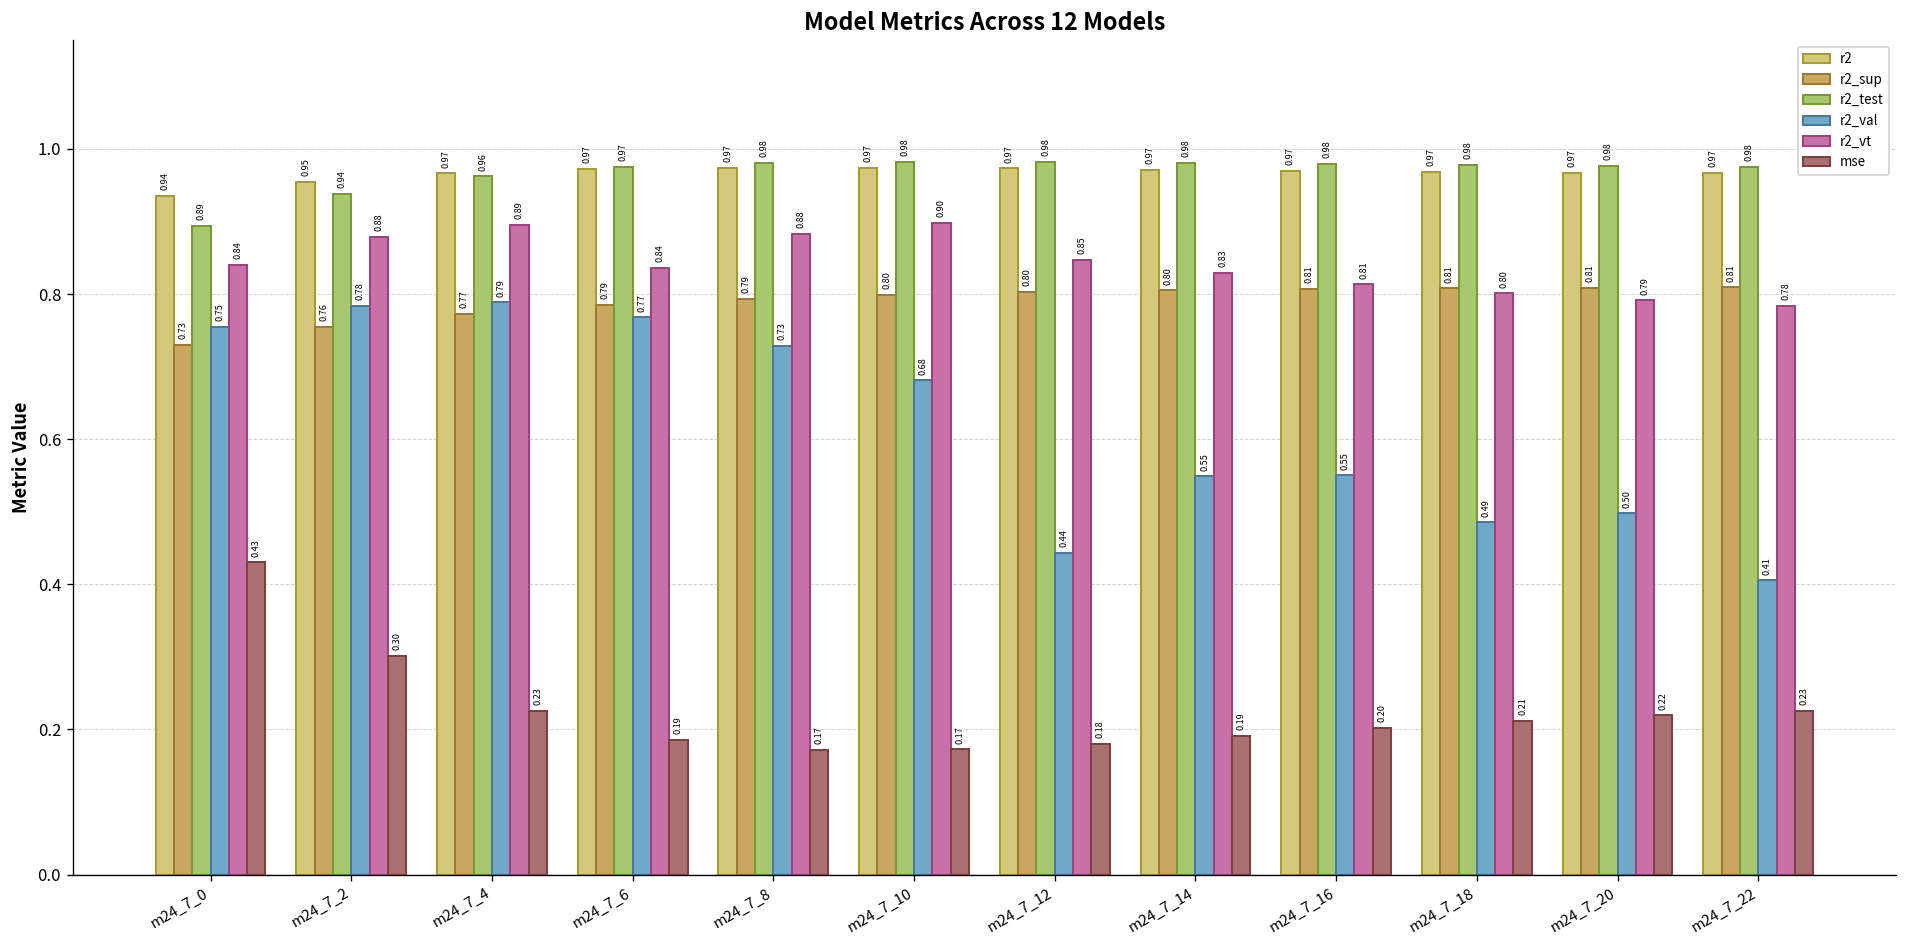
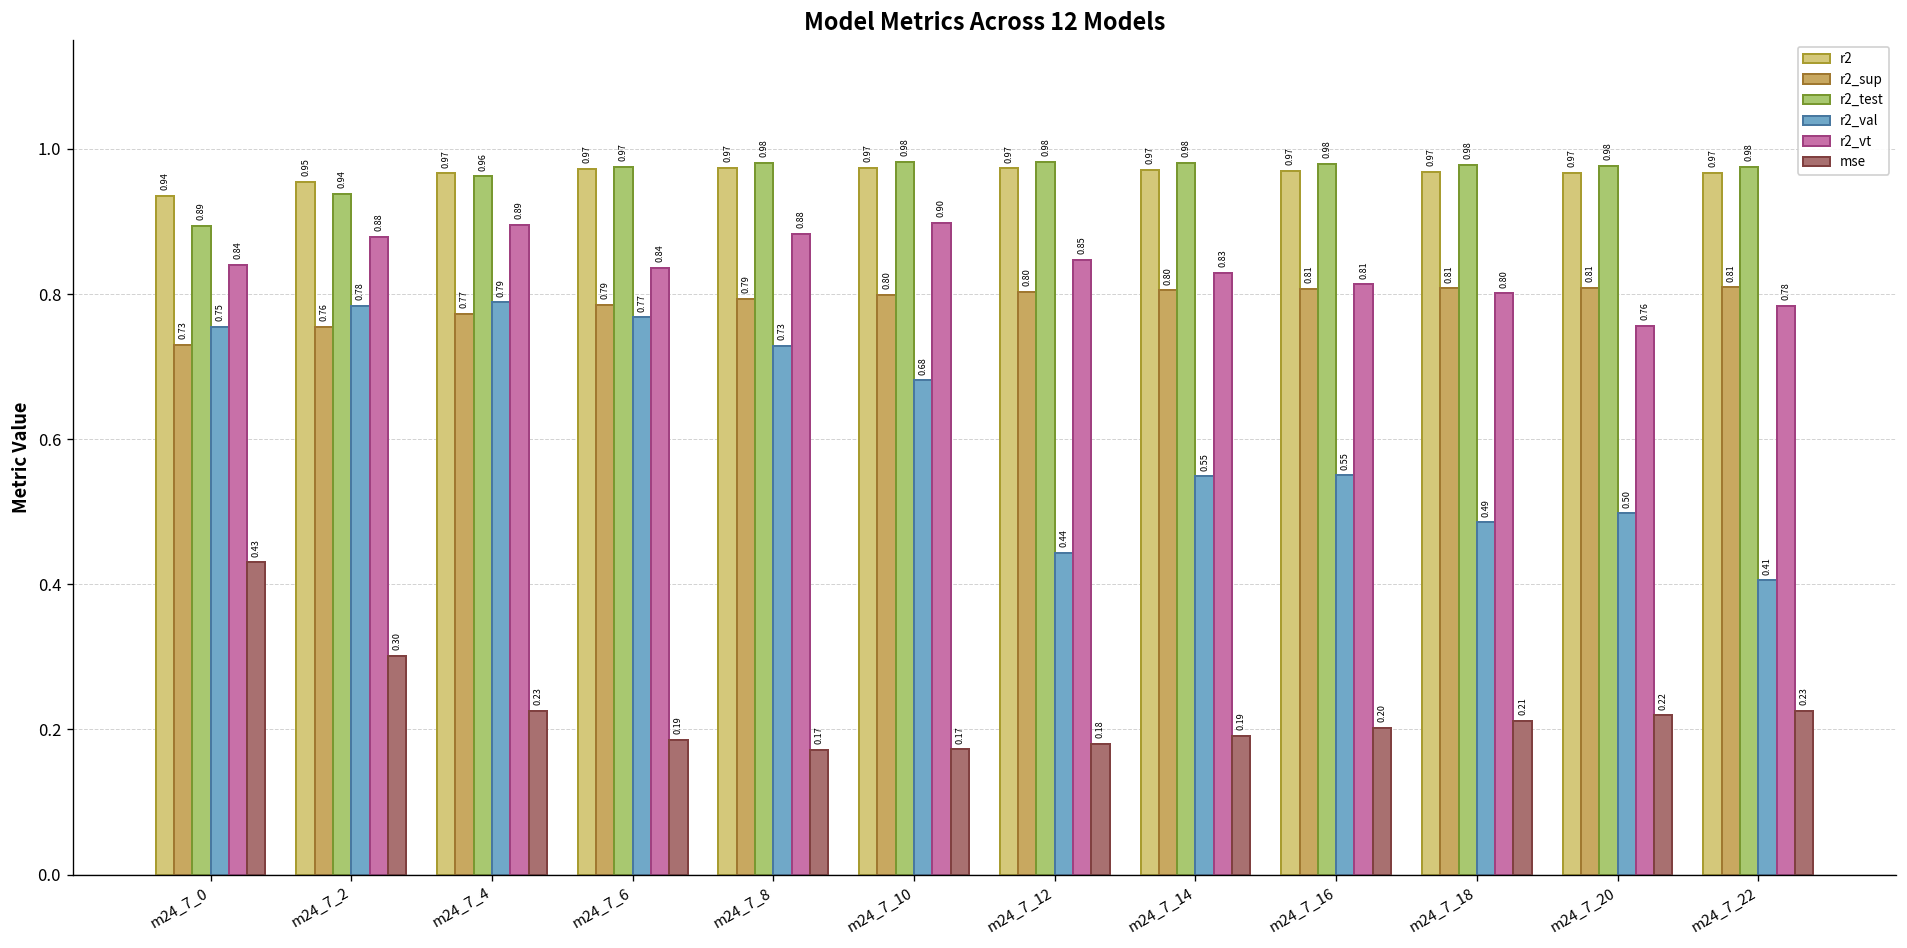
  {
    "r2_val": {
      "m24_7_0": 0.75,
      "m24_7_2": 0.78,
      "m24_7_4": 0.79,
      "m24_7_6": 0.77,
      "m24_7_8": 0.73,
      "m24_7_10": 0.68,
      "m24_7_12": 0.44,
      "m24_7_14": 0.55,
      "m24_7_16": 0.55,
      "m24_7_18": 0.49,
      "m24_7_20": 0.50,
      "m24_7_22": 0.41
    },
    "r2_vt": {
      "m24_7_0": 0.84,
      "m24_7_2": 0.88,
      "m24_7_4": 0.89,
      "m24_7_6": 0.84,
      "m24_7_8": 0.88,
      "m24_7_10": 0.90,
      "m24_7_12": 0.85,
      "m24_7_14": 0.83,
      "m24_7_16": 0.81,
      "m24_7_18": 0.80,
-     "m24_7_20": 0.79,
+     "m24_7_20": 0.76,
      "m24_7_22": 0.78
    },
    "mse": {
      "m24_7_0": 0.43,
      "m24_7_2": 0.30,
      "m24_7_4": 0.23,
      "m24_7_6": 0.19,
      "m24_7_8": 0.17,
      "m24_7_10": 0.17,
      "m24_7_12": 0.18,
      "m24_7_14": 0.19,
      "m24_7_16": 0.20,
      "m24_7_18": 0.21,
      "m24_7_20": 0.22,
      "m24_7_22": 0.23
    }
  }
